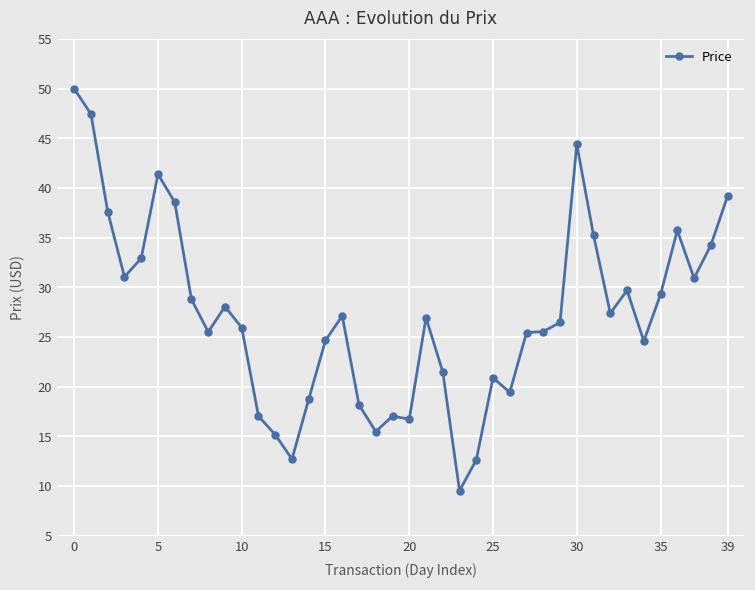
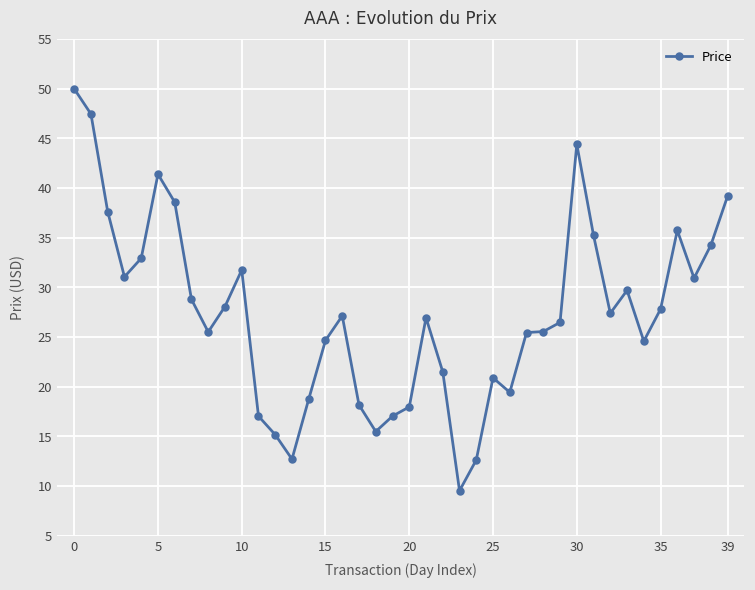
  {
    "0": 50,
    "5": 41,
-   "10": 26,
+   "10": 32,
    "15": 25,
-   "20": 17,
+   "20": 18,
    "25": 21,
    "30": 44,
-   "35": 29,
+   "35": 28,
    "39": 39
  }
